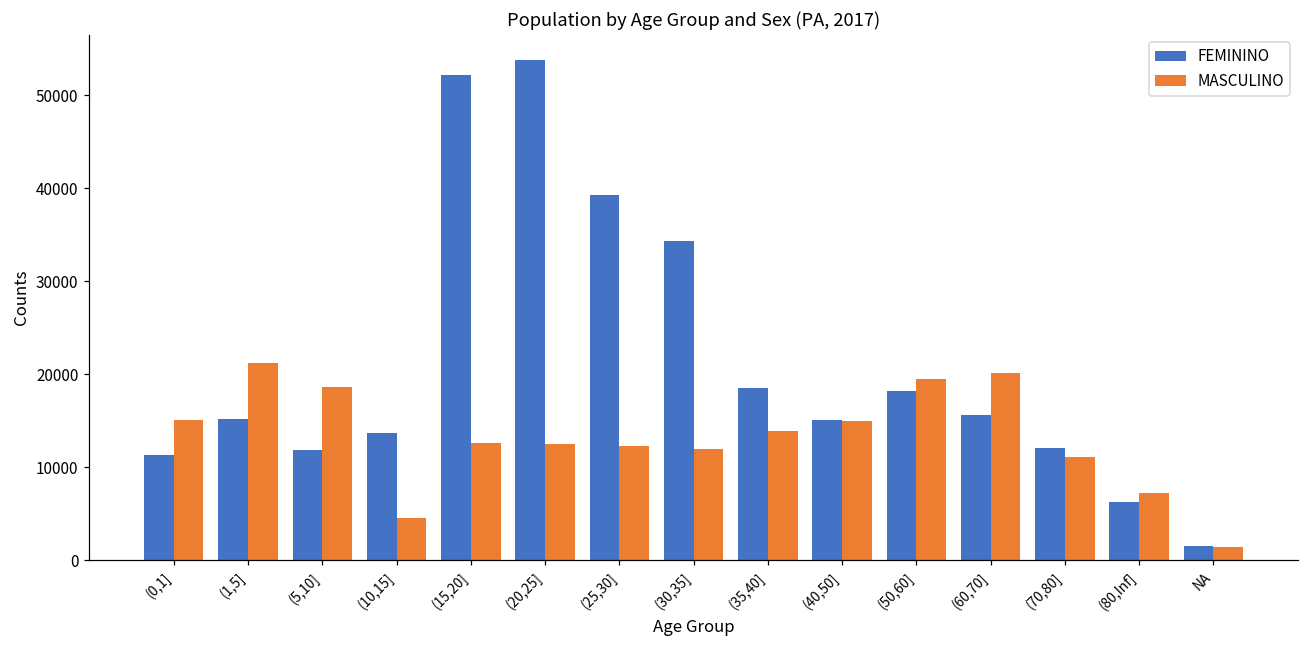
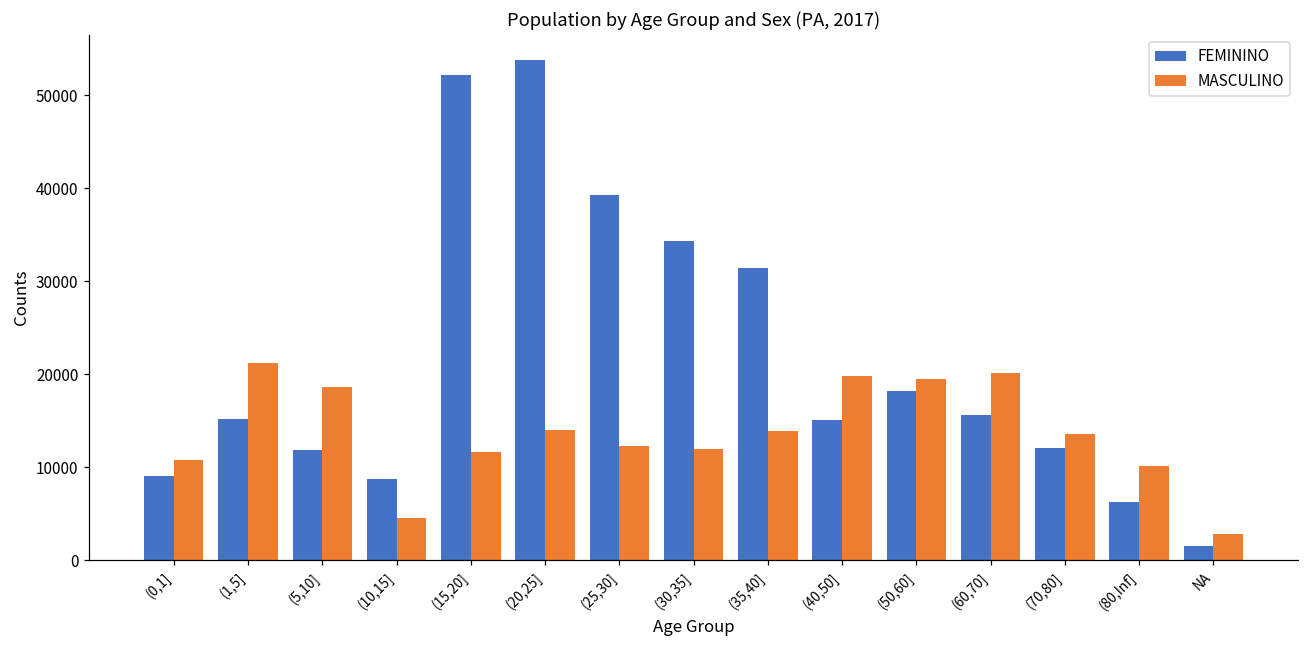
  {
    "FEMININO": {
-     "(0,1]": 11000,
+     "(0,1]": 9000,
      "(1,5]": 15000,
      "(5,10]": 12000,
-     "(10,15]": 14000,
+     "(10,15]": 9000,
      "(15,20]": 52000,
      "(20,25]": 54000,
      "(25,30]": 39000,
      "(30,35]": 34000,
-     "(35,40]": 18000,
+     "(35,40]": 31000,
      "(40,50]": 15000,
      "(50,60]": 18000,
      "(60,70]": 16000,
      "(70,80]": 12000,
      "(80,Inf]": 6000,
      "NA": 2000
    },
    "MASCULINO": {
-     "(0,1]": 15000,
+     "(0,1]": 11000,
      "(1,5]": 21000,
      "(5,10]": 19000,
      "(10,15]": 5000,
-     "(15,20]": 13000,
-     "(20,25]": 13000,
+     "(15,20]": 12000,
+     "(20,25]": 14000,
      "(25,30]": 12000,
      "(30,35]": 12000,
      "(35,40]": 14000,
-     "(40,50]": 15000,
+     "(40,50]": 20000,
      "(50,60]": 19000,
      "(60,70]": 20000,
-     "(70,80]": 11000,
-     "(80,Inf]": 7000,
-     "NA": 1000
+     "(70,80]": 14000,
+     "(80,Inf]": 10000,
+     "NA": 3000
    }
  }
